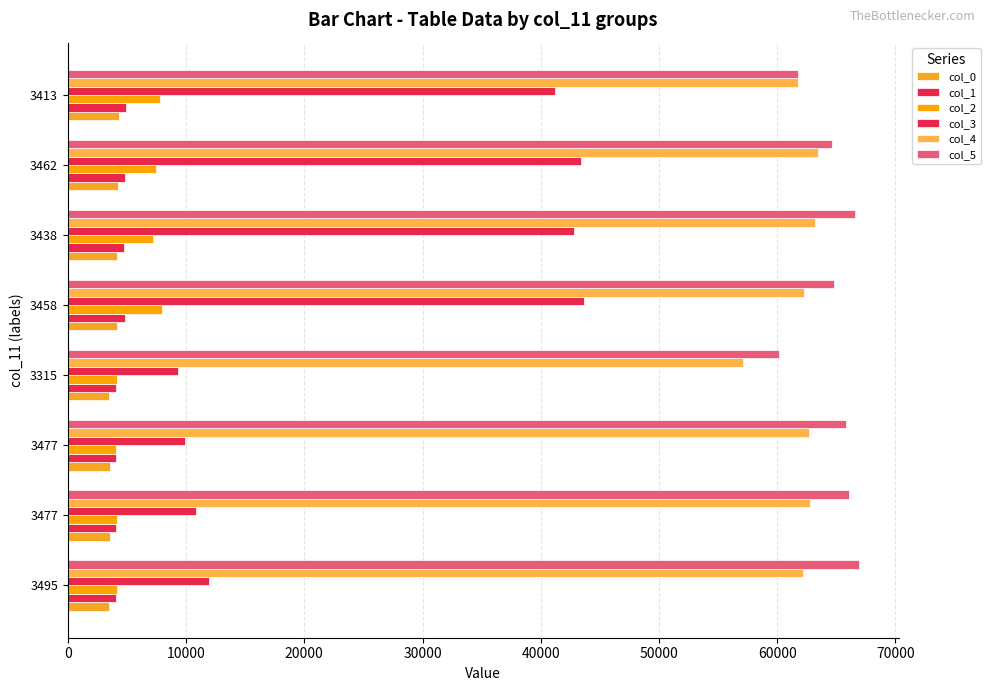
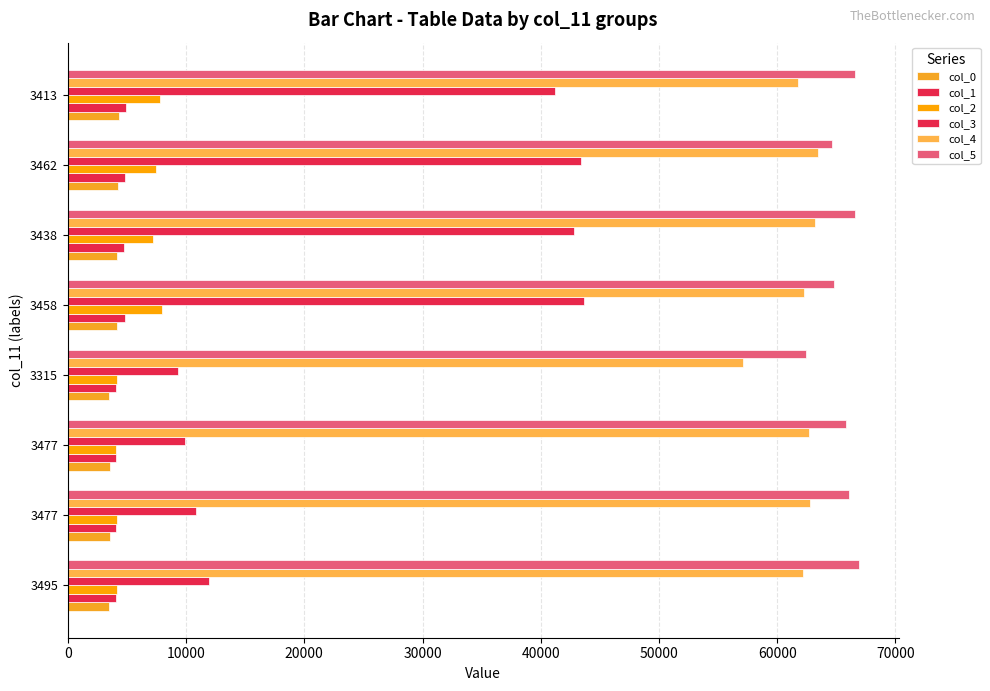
  {
    "col_5": {
-     "3413": 61800,
+     "3413": 66500,
      "3462": 64700,
      "3438": 66600,
      "3458": 64800,
-     "3315": 60200,
+     "3315": 62400,
      "3495": 66900
    }
  }
